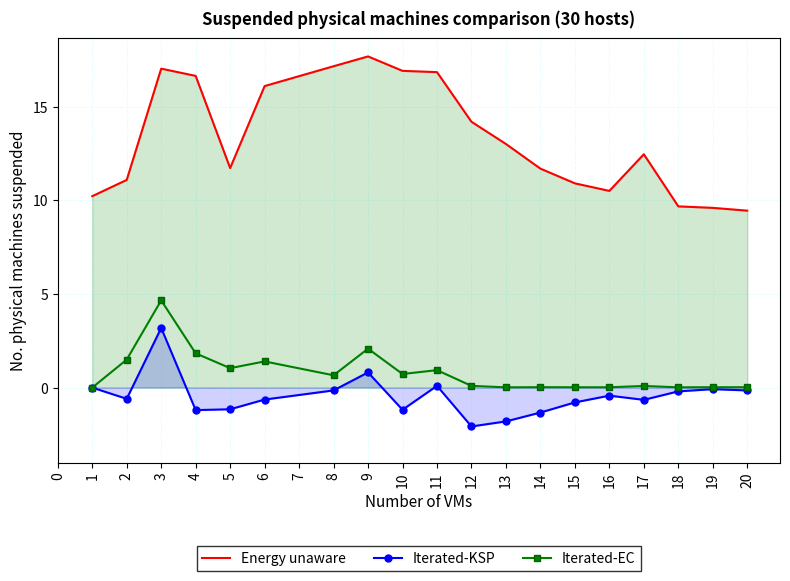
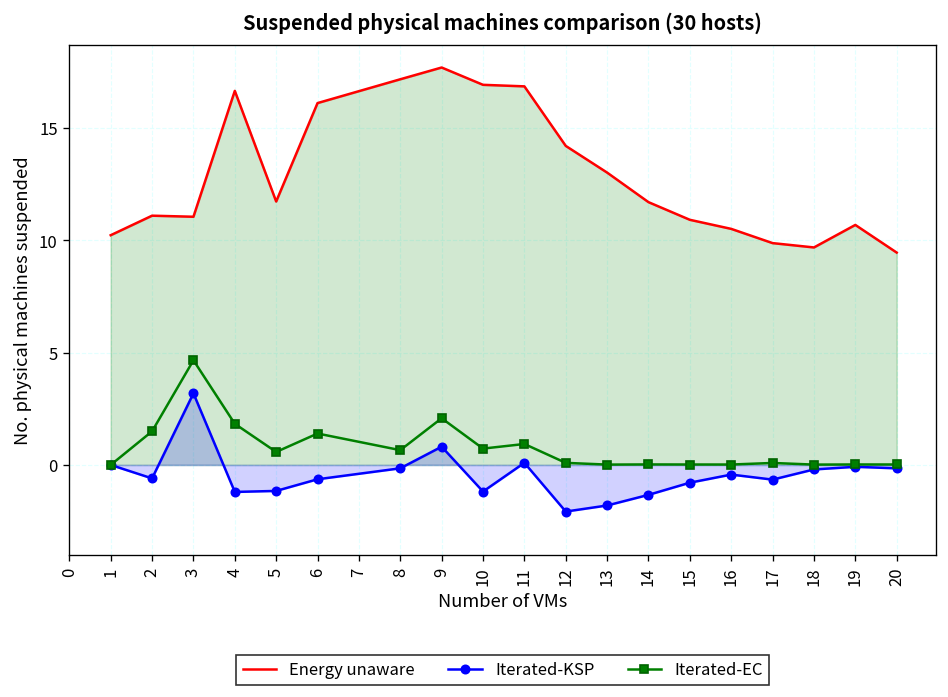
  {
    "Energy unaware": {
      "1": 10.2,
      "2": 11.1,
-     "3": 17.0,
+     "3": 11.0,
      "4": 16.6,
      "5": 11.7,
      "6": 16.1,
      "8": 17.2,
      "9": 17.7,
      "10": 16.9,
      "11": 16.8,
      "12": 14.2,
      "13": 13.0,
      "14": 11.7,
      "15": 10.9,
      "16": 10.5,
-     "17": 12.5,
+     "17": 9.9,
      "18": 9.7,
-     "19": 9.6,
+     "19": 10.7,
      "20": 9.5
    },
    "Iterated-EC": {
      "2": 1.5,
      "3": 4.7,
      "4": 1.8,
-     "5": 1.0,
+     "5": 0.6,
      "6": 1.4,
      "8": 0.7,
      "9": 2.1,
      "10": 0.7,
      "11": 0.9
    }
  }
